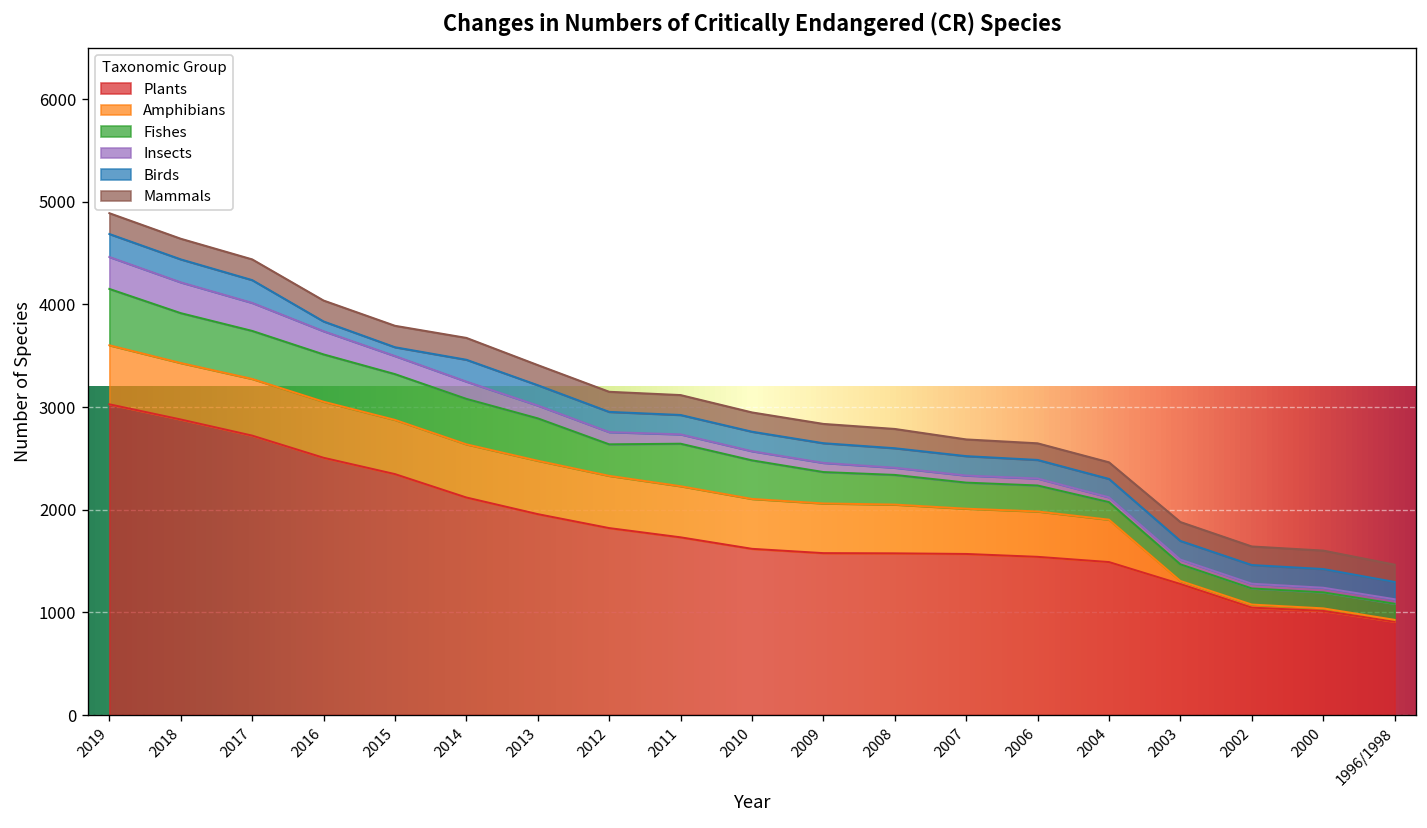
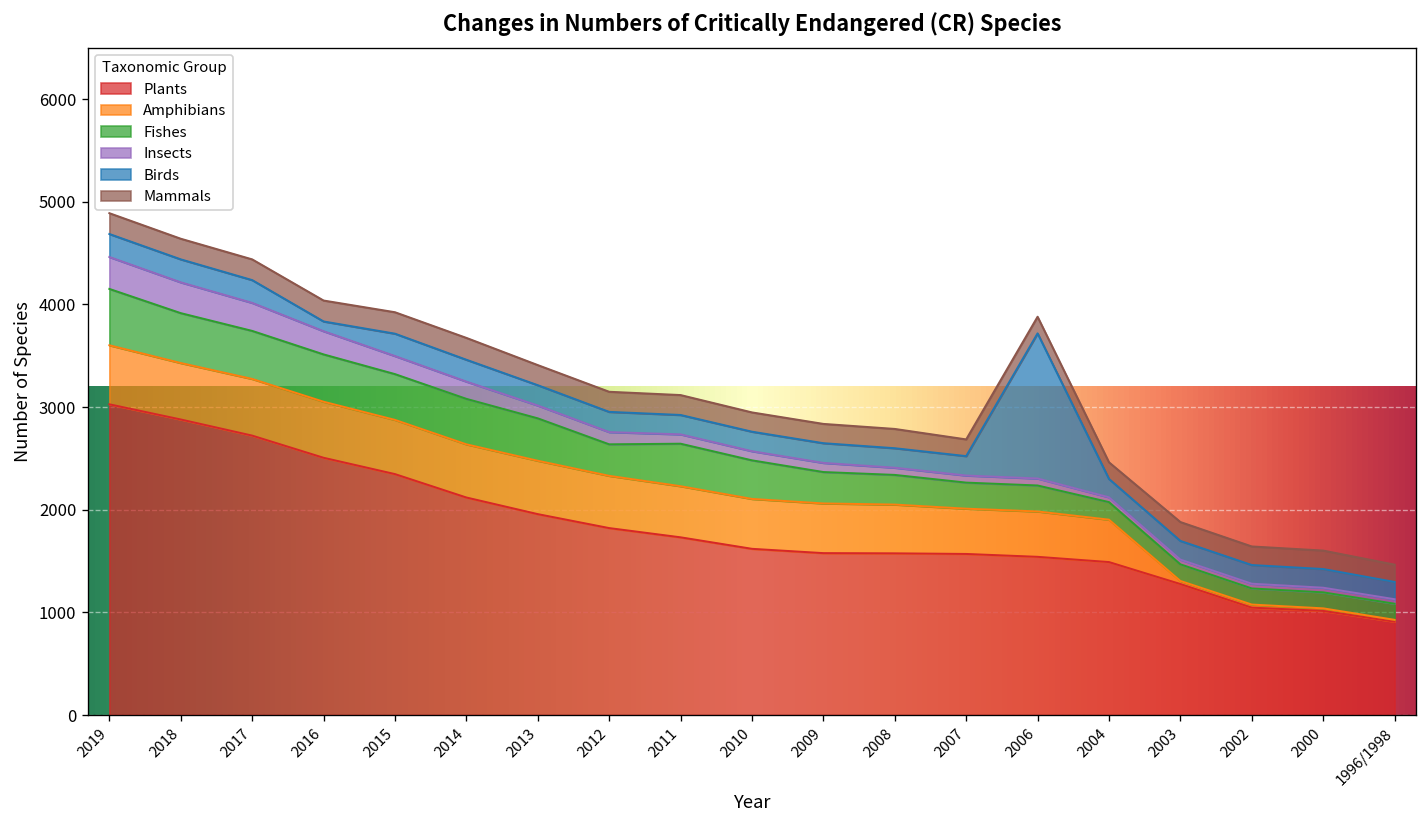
  {
    "Plants": {
      "2019": 3000,
      "2018": 2900,
      "2017": 2700,
      "2016": 2500,
      "2015": 2300,
      "2014": 2100,
      "2013": 2000,
      "2012": 1800,
      "2011": 1700,
      "2010": 1600,
      "2009": 1600,
      "2008": 1600,
      "2007": 1600,
      "2006": 1500,
      "2004": 1500,
      "2003": 1300,
      "2002": 1000
    },
    "Amphibians": {
      "2019": 600,
      "2018": 600,
      "2017": 600,
      "2016": 500,
      "2015": 500,
      "2014": 500,
      "2013": 500,
      "2012": 500,
      "2011": 500,
      "2010": 500,
      "2009": 500,
      "2008": 500,
      "2007": 400,
      "2006": 400,
      "2004": 400,
      "2003": 0,
      "2002": 0
    },
    "Fishes": {
      "2019": 500,
      "2018": 500,
      "2017": 500,
      "2016": 500,
      "2015": 400,
      "2014": 400,
      "2013": 400,
      "2012": 300,
      "2011": 400,
      "2010": 400,
      "2009": 300,
      "2008": 300,
      "2007": 300,
      "2006": 300,
      "2004": 200,
      "2003": 200,
      "2002": 200,
      "2000": 200,
      "1996/1998": 200
    },
    "Insects": {
      "2019": 300,
      "2018": 300,
      "2017": 300,
      "2016": 200,
      "2015": 200,
      "2014": 200,
      "2013": 100,
      "2012": 100,
      "2011": 100,
      "2010": 100,
      "2009": 100,
      "2008": 100,
      "2007": 100,
      "2006": 100,
      "2004": 0,
      "2003": 0,
      "2002": 0,
      "2000": 0,
      "1996/1998": 0
    },
    "Birds": {
      "2019": 200,
      "2018": 200,
      "2017": 200,
      "2016": 100,
-     "2015": 100,
+     "2015": 200,
      "2014": 200,
      "2013": 200,
      "2012": 200,
      "2011": 200,
      "2010": 200,
      "2009": 200,
      "2008": 200,
      "2007": 200,
-     "2006": 200,
+     "2006": 1400,
      "2004": 200,
      "2003": 200,
      "2002": 200,
      "2000": 200,
      "1996/1998": 200
    },
    "Mammals": {
      "2018": 200,
      "2017": 200,
      "2016": 200,
      "2015": 200,
      "2014": 200,
      "2013": 200,
      "2012": 200,
      "2011": 200,
      "2010": 200,
      "2009": 200,
      "2008": 200,
      "2007": 200,
      "2006": 200,
      "2004": 200,
      "2003": 200,
      "2002": 200,
      "2000": 200,
      "1996/1998": 200
    }
  }
